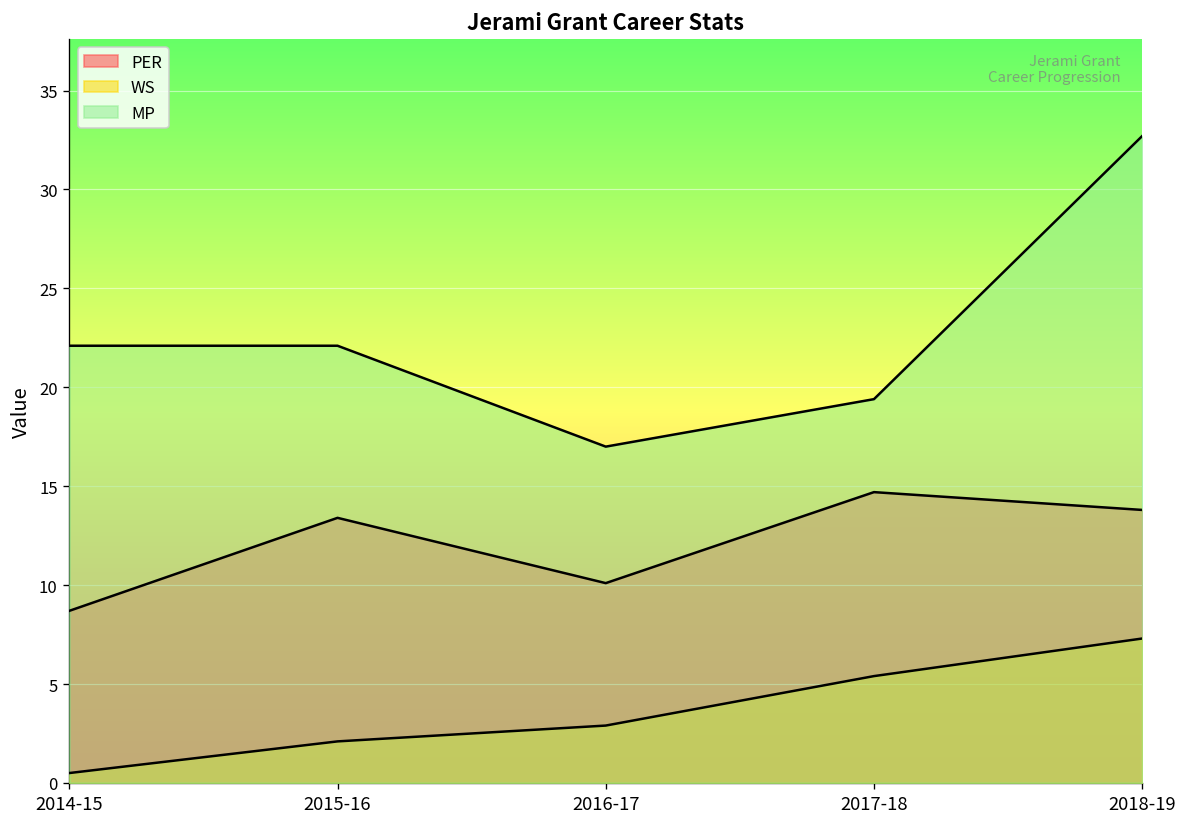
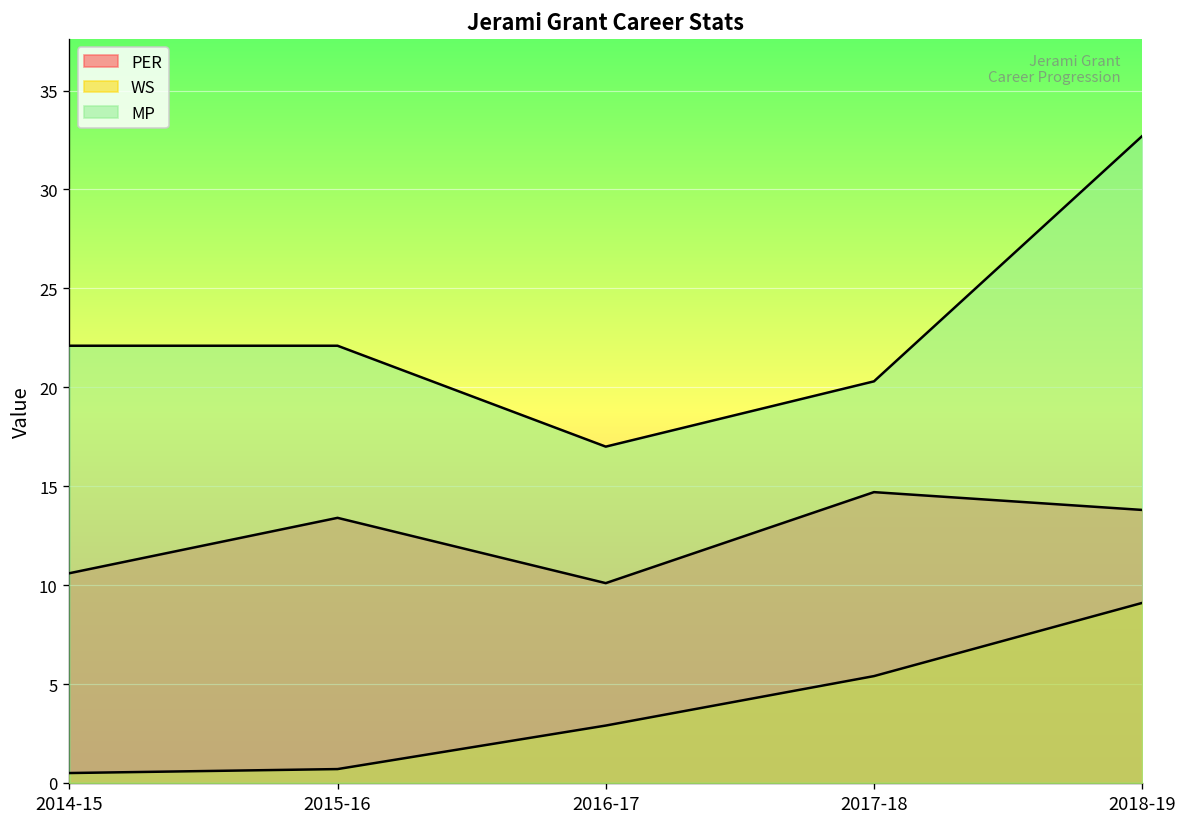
  {
    "PER": {
-     "2014-15": 8.7,
+     "2014-15": 10.6,
      "2015-16": 13.4,
      "2016-17": 10.1,
      "2017-18": 14.7,
      "2018-19": 13.8
    },
    "WS": {
      "2014-15": 0.5,
-     "2015-16": 2.1,
+     "2015-16": 0.7,
      "2016-17": 2.9,
      "2017-18": 5.4,
-     "2018-19": 7.3
+     "2018-19": 9.1
    },
    "MP": {
      "2014-15": 22.1,
      "2015-16": 22.1,
      "2016-17": 17.0,
-     "2017-18": 19.4,
+     "2017-18": 20.3,
      "2018-19": 32.7
    }
  }
